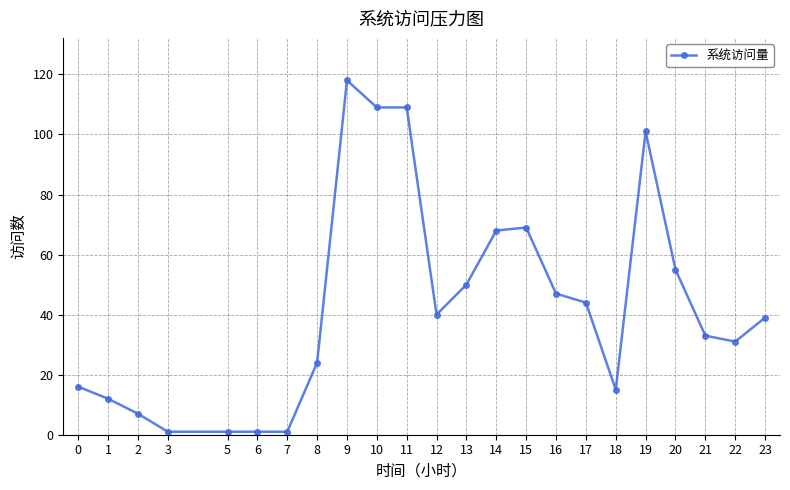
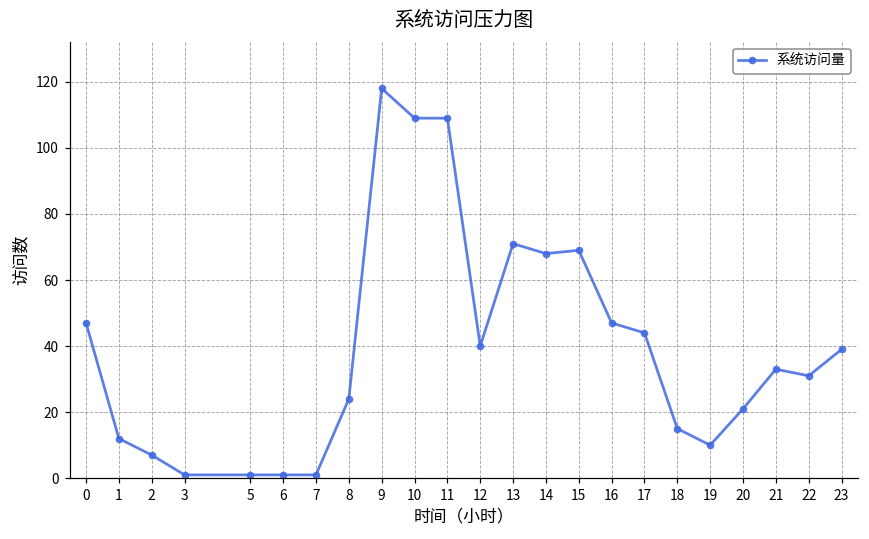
  {
-   "0": 16,
+   "0": 47,
    "1": 12,
    "2": 7,
    "3": 1,
    "5": 1,
    "6": 1,
    "7": 1,
    "8": 24,
    "9": 118,
    "10": 109,
    "11": 109,
    "12": 40,
-   "13": 50,
+   "13": 71,
    "14": 68,
    "15": 69,
    "16": 47,
    "17": 44,
    "18": 15,
-   "19": 101,
-   "20": 55,
+   "19": 10,
+   "20": 21,
    "21": 33,
    "22": 31,
    "23": 39
  }
